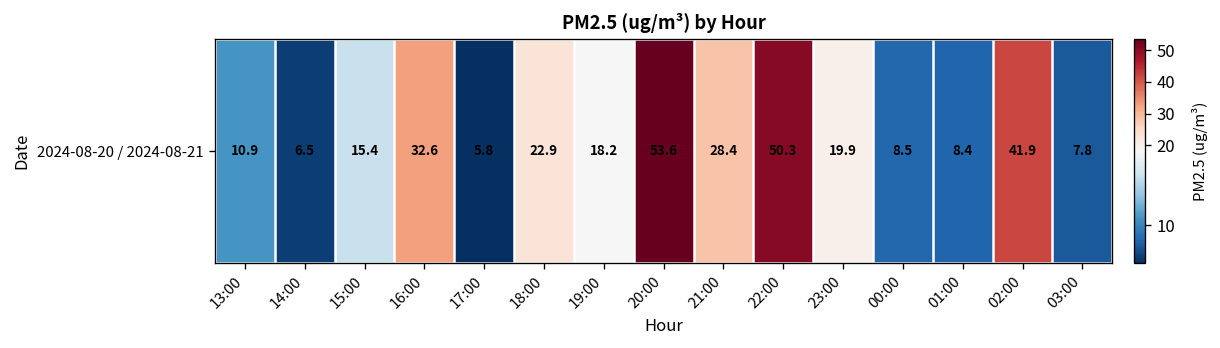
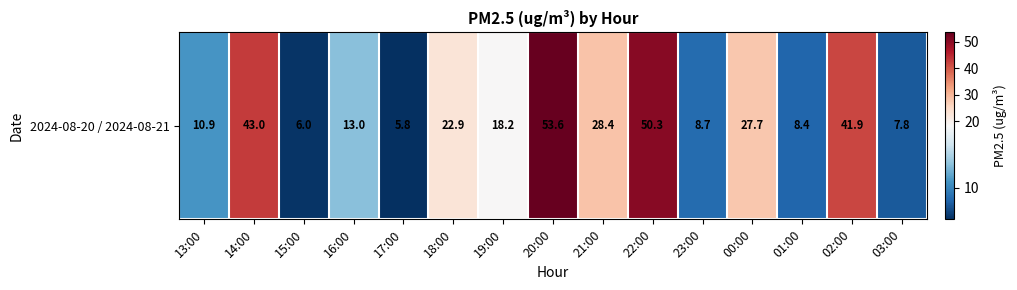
  {
    "2024-08-20 / 2024-08-21": {
      "13:00": 10.9,
-     "14:00": 6.5,
-     "15:00": 15.4,
-     "16:00": 32.6,
+     "14:00": 43.0,
+     "15:00": 6.0,
+     "16:00": 13.0,
      "17:00": 5.8,
      "18:00": 22.9,
      "19:00": 18.2,
      "20:00": 53.6,
      "21:00": 28.4,
      "22:00": 50.3,
-     "23:00": 19.9,
-     "00:00": 8.5,
+     "23:00": 8.7,
+     "00:00": 27.7,
      "01:00": 8.4,
      "02:00": 41.9,
      "03:00": 7.8
    }
  }
